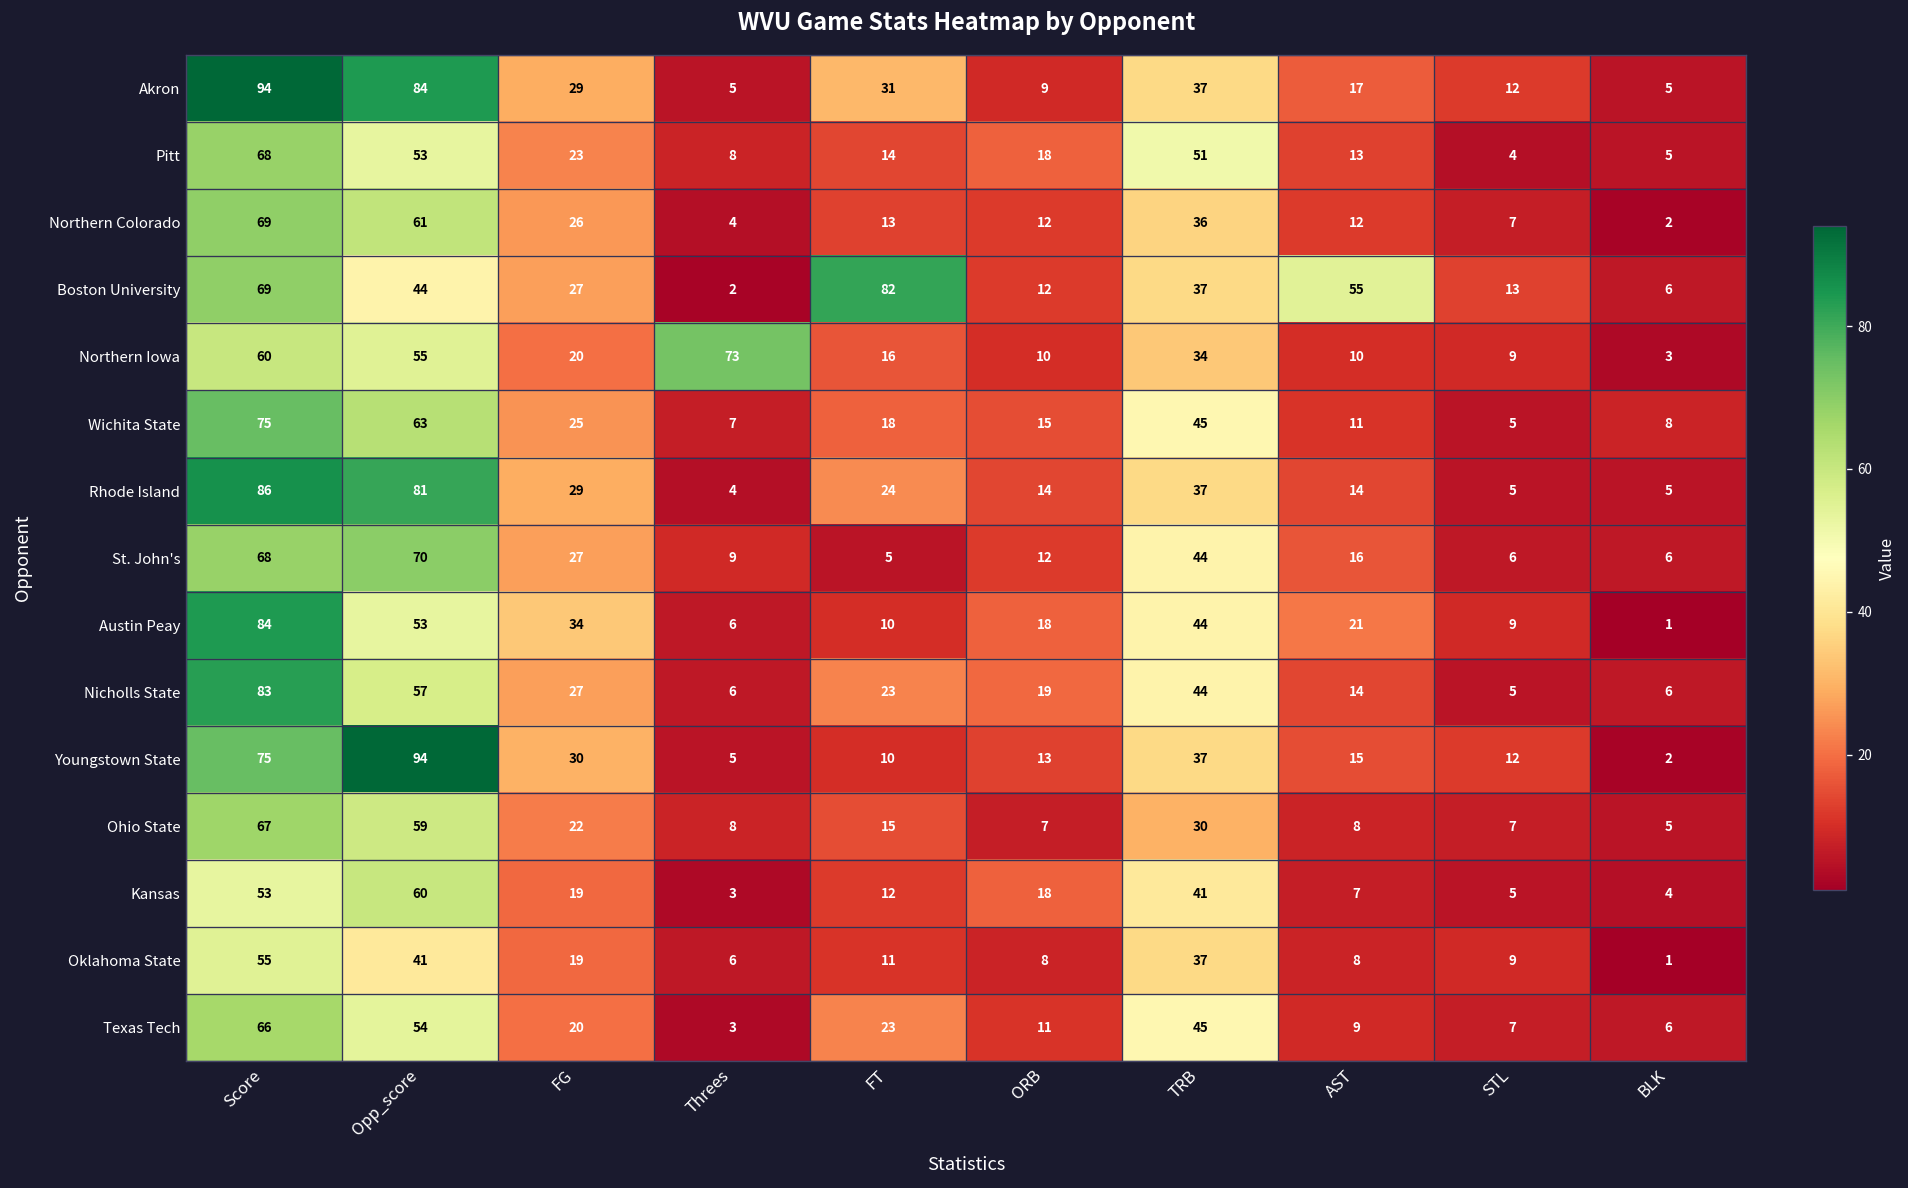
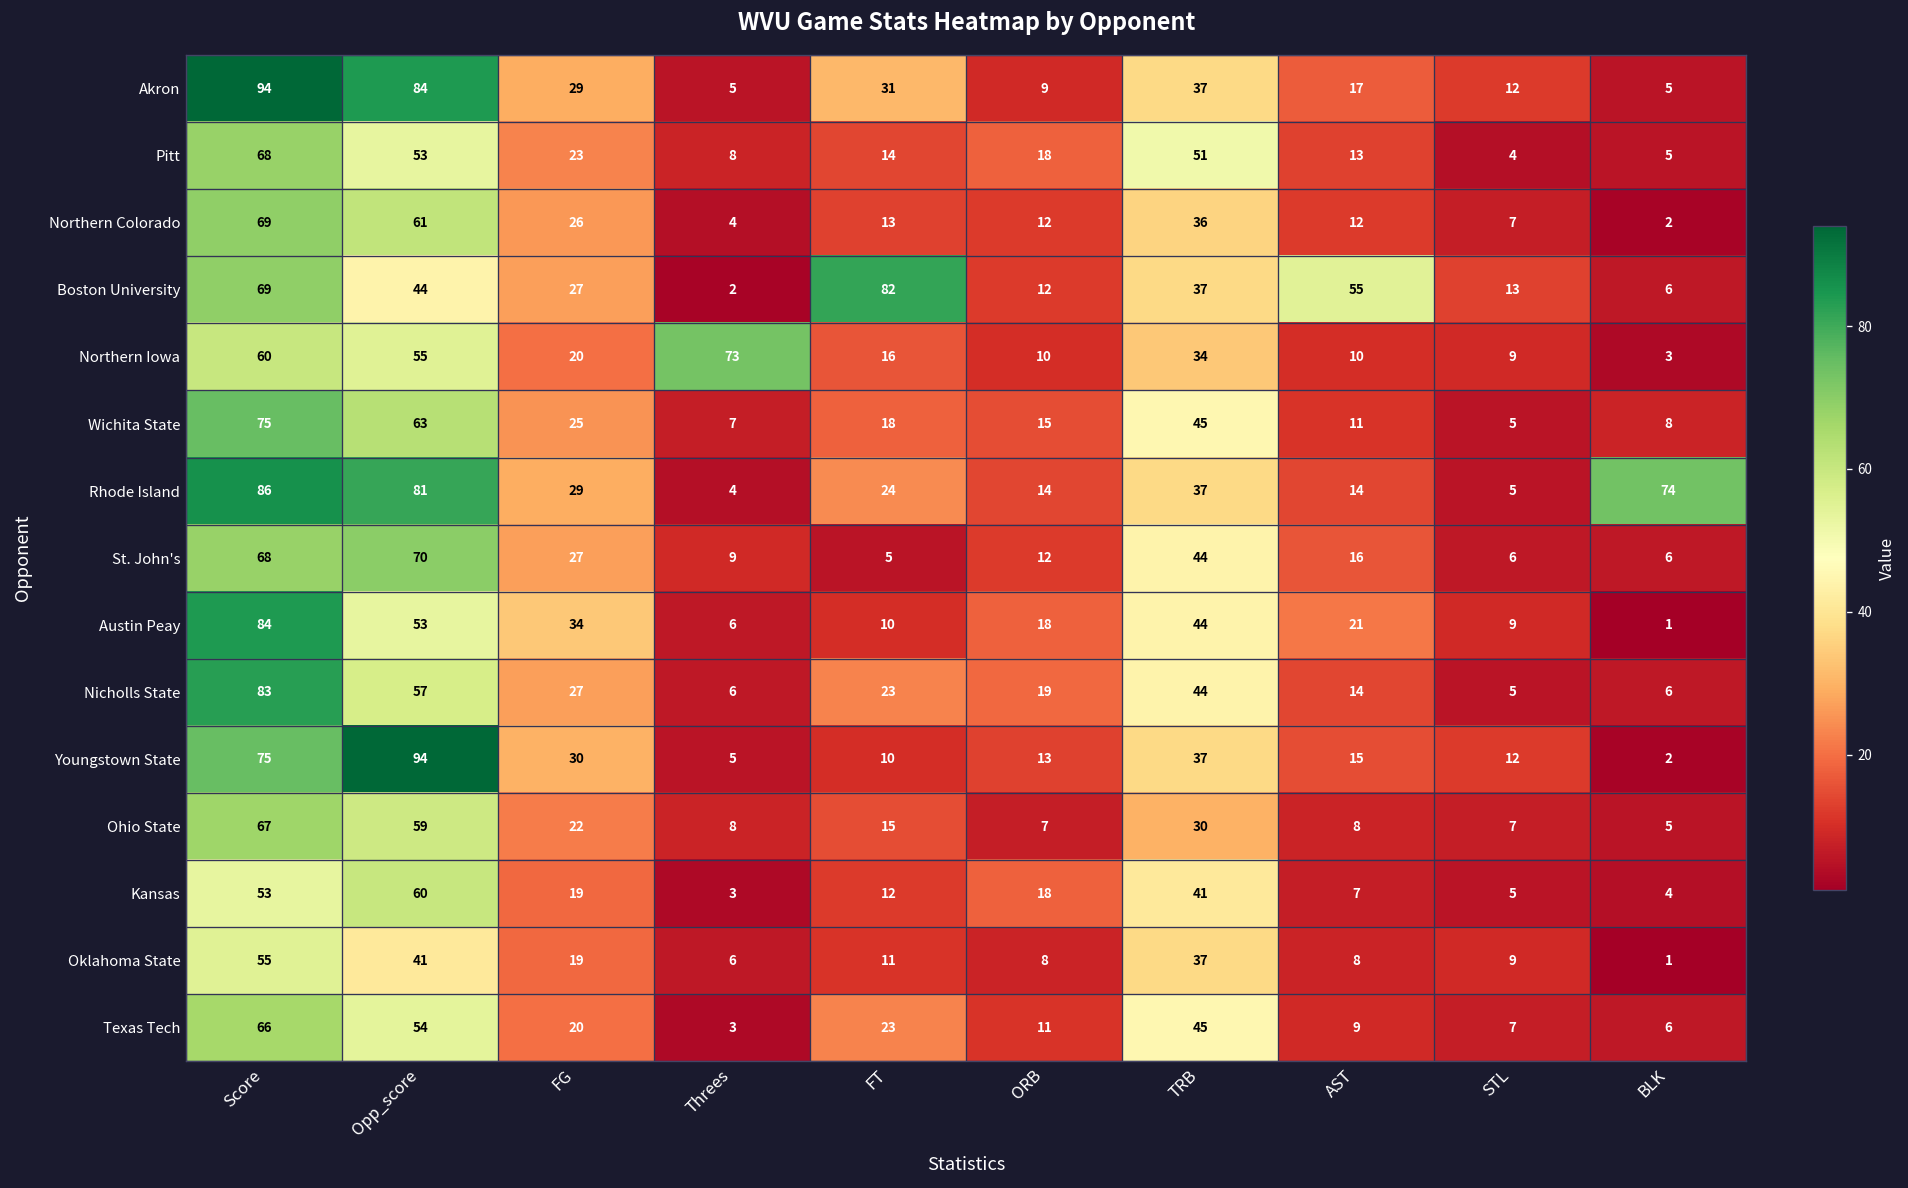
  {
    "Akron": {
      "Score": 94,
      "Opp_score": 84,
      "FG": 29,
      "Threes": 5,
      "FT": 31,
      "ORB": 9,
      "TRB": 37,
      "AST": 17,
      "STL": 12,
      "BLK": 5
    },
    "Pitt": {
      "Score": 68,
      "Opp_score": 53,
      "FG": 23,
      "Threes": 8,
      "FT": 14,
      "ORB": 18,
      "TRB": 51,
      "AST": 13,
      "STL": 4,
      "BLK": 5
    },
    "Northern Colorado": {
      "Score": 69,
      "Opp_score": 61,
      "FG": 26,
      "Threes": 4,
      "FT": 13,
      "ORB": 12,
      "TRB": 36,
      "AST": 12,
      "STL": 7,
      "BLK": 2
    },
    "Boston University": {
      "Score": 69,
      "Opp_score": 44,
      "FG": 27,
      "Threes": 2,
      "FT": 82,
      "ORB": 12,
      "TRB": 37,
      "AST": 55,
      "STL": 13,
      "BLK": 6
    },
    "Northern Iowa": {
      "Score": 60,
      "Opp_score": 55,
      "FG": 20,
      "Threes": 73,
      "FT": 16,
      "ORB": 10,
      "TRB": 34,
      "AST": 10,
      "STL": 9,
      "BLK": 3
    },
    "Wichita State": {
      "Score": 75,
      "Opp_score": 63,
      "FG": 25,
      "Threes": 7,
      "FT": 18,
      "ORB": 15,
      "TRB": 45,
      "AST": 11,
      "STL": 5,
      "BLK": 8
    },
    "Rhode Island": {
      "Score": 86,
      "Opp_score": 81,
      "FG": 29,
      "Threes": 4,
      "FT": 24,
      "ORB": 14,
      "TRB": 37,
      "AST": 14,
      "STL": 5,
-     "BLK": 5
+     "BLK": 74
    },
    "St. John's": {
      "Score": 68,
      "Opp_score": 70,
      "FG": 27,
      "Threes": 9,
      "FT": 5,
      "ORB": 12,
      "TRB": 44,
      "AST": 16,
      "STL": 6,
      "BLK": 6
    },
    "Austin Peay": {
      "Score": 84,
      "Opp_score": 53,
      "FG": 34,
      "Threes": 6,
      "FT": 10,
      "ORB": 18,
      "TRB": 44,
      "AST": 21,
      "STL": 9,
      "BLK": 1
    },
    "Nicholls State": {
      "Score": 83,
      "Opp_score": 57,
      "FG": 27,
      "Threes": 6,
      "FT": 23,
      "ORB": 19,
      "TRB": 44,
      "AST": 14,
      "STL": 5,
      "BLK": 6
    },
    "Youngstown State": {
      "Score": 75,
      "Opp_score": 94,
      "FG": 30,
      "Threes": 5,
      "FT": 10,
      "ORB": 13,
      "TRB": 37,
      "AST": 15,
      "STL": 12,
      "BLK": 2
    },
    "Ohio State": {
      "Score": 67,
      "Opp_score": 59,
      "FG": 22,
      "Threes": 8,
      "FT": 15,
      "ORB": 7,
      "TRB": 30,
      "AST": 8,
      "STL": 7,
      "BLK": 5
    },
    "Kansas": {
      "Score": 53,
      "Opp_score": 60,
      "FG": 19,
      "Threes": 3,
      "FT": 12,
      "ORB": 18,
      "TRB": 41,
      "AST": 7,
      "STL": 5,
      "BLK": 4
    },
    "Oklahoma State": {
      "Score": 55,
      "Opp_score": 41,
      "FG": 19,
      "Threes": 6,
      "FT": 11,
      "ORB": 8,
      "TRB": 37,
      "AST": 8,
      "STL": 9,
      "BLK": 1
    },
    "Texas Tech": {
      "Score": 66,
      "Opp_score": 54,
      "FG": 20,
      "Threes": 3,
      "FT": 23,
      "ORB": 11,
      "TRB": 45,
      "AST": 9,
      "STL": 7,
      "BLK": 6
    }
  }
